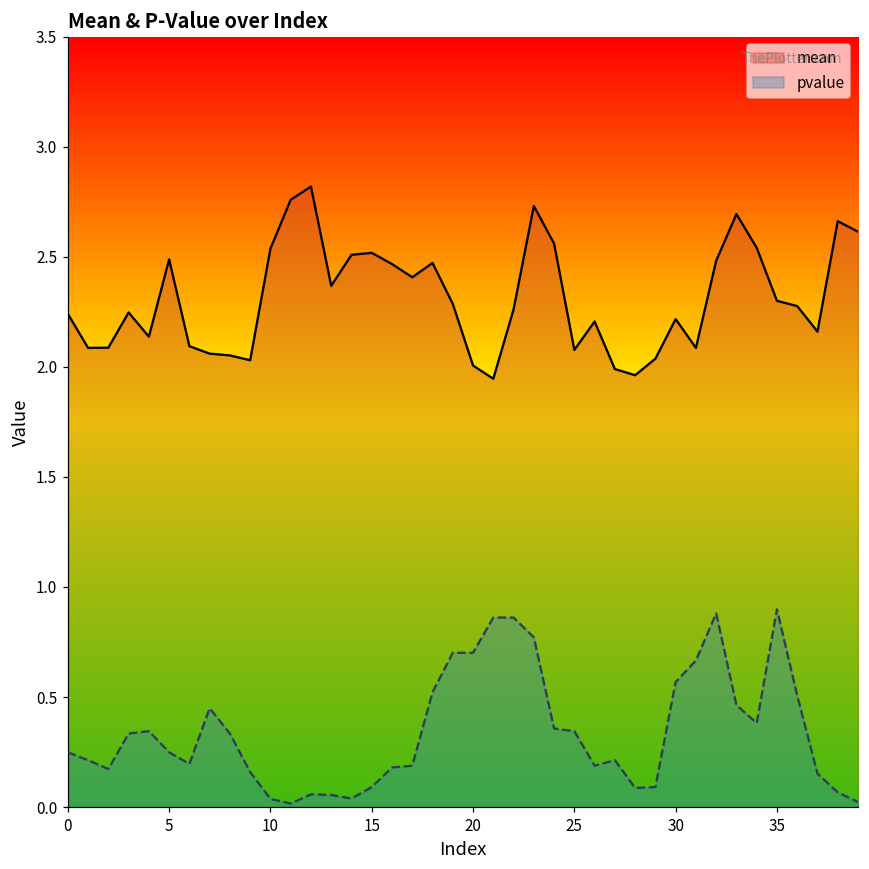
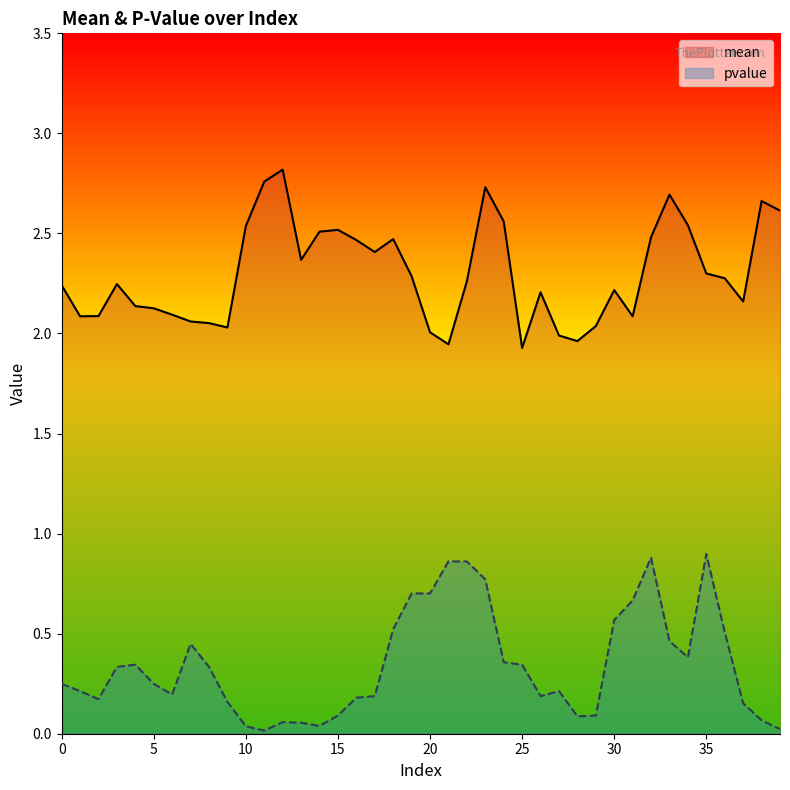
  {
    "mean": {
      "0": 2.24,
-     "5": 2.49,
+     "5": 2.13,
      "10": 2.54,
      "15": 2.52,
      "20": 2.01,
-     "25": 2.08,
+     "25": 1.93,
      "30": 2.22,
      "35": 2.30
    },
    "pvalue": {
      "0": 0.25,
      "5": 0.25,
      "10": 0.04,
      "15": 0.09,
      "20": 0.70,
      "25": 0.35,
      "30": 0.57,
      "35": 0.90
    }
  }
